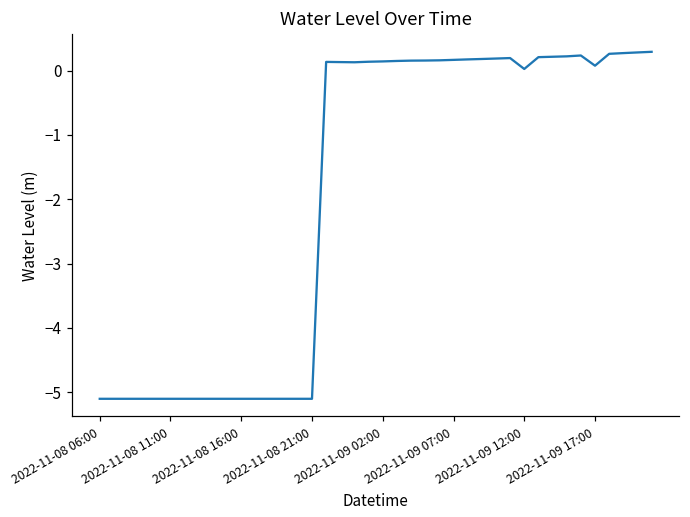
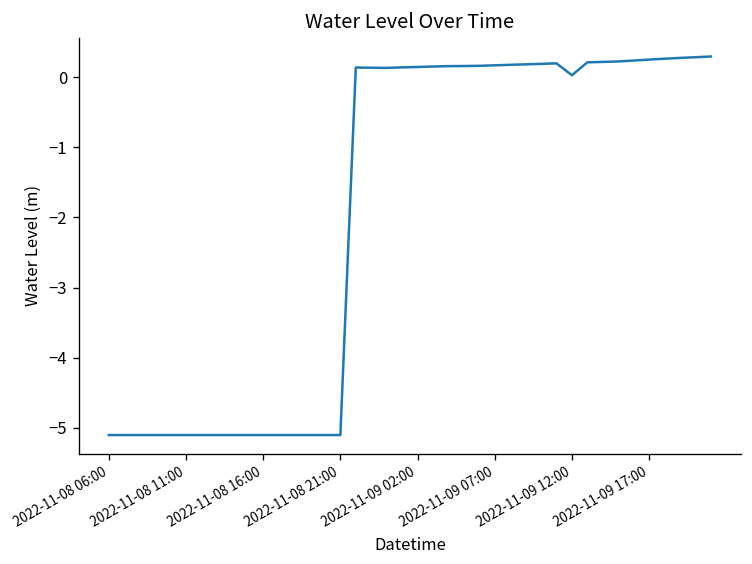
  {
    "2022-11-08 06:00": -5.1,
    "2022-11-08 11:00": -5.1,
    "2022-11-08 16:00": -5.1,
    "2022-11-08 21:00": -5.1,
    "2022-11-09 02:00": 0.1,
    "2022-11-09 07:00": 0.2,
    "2022-11-09 12:00": 0.0,
-   "2022-11-09 17:00": 0.1
+   "2022-11-09 17:00": 0.2
  }
